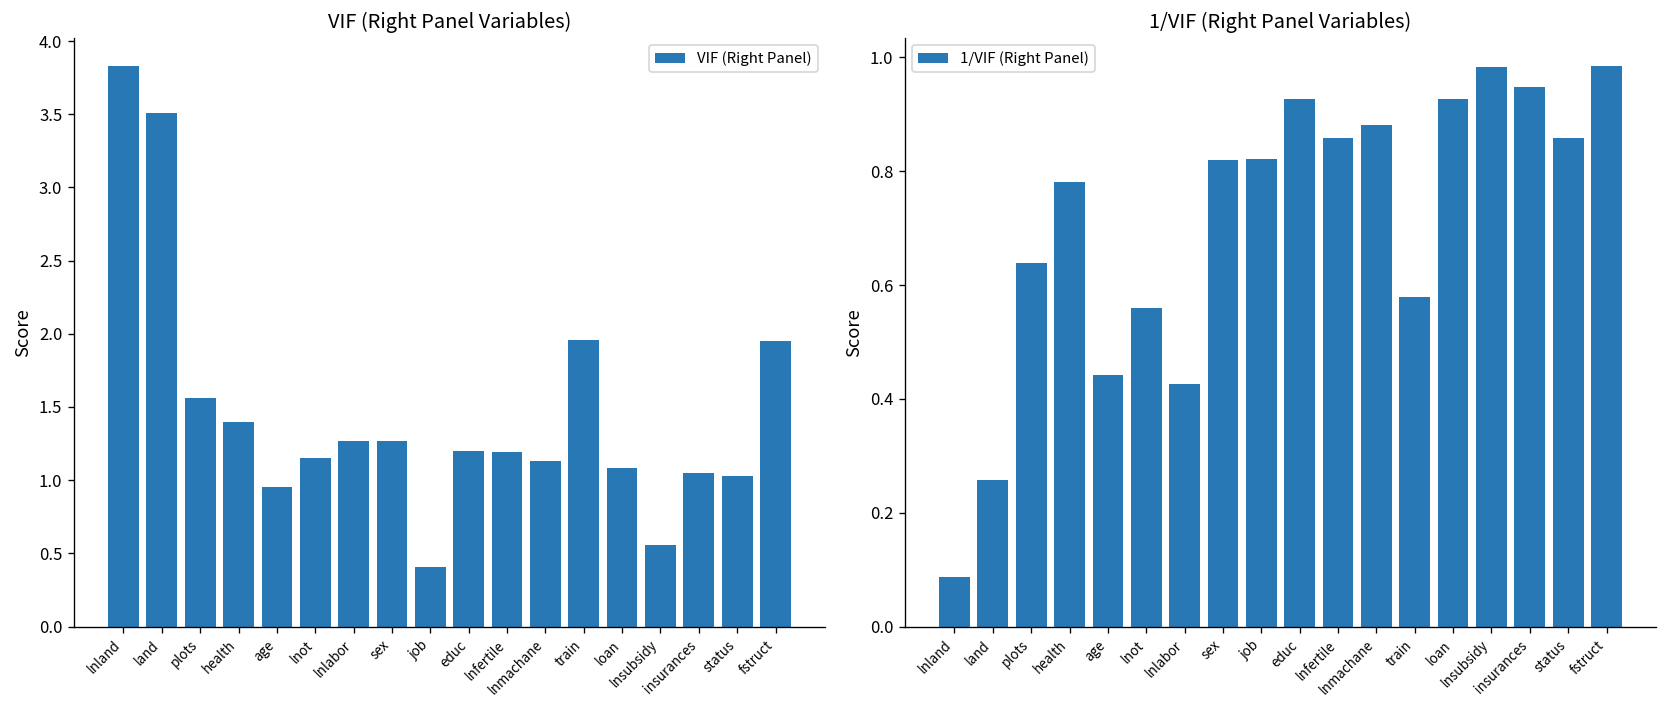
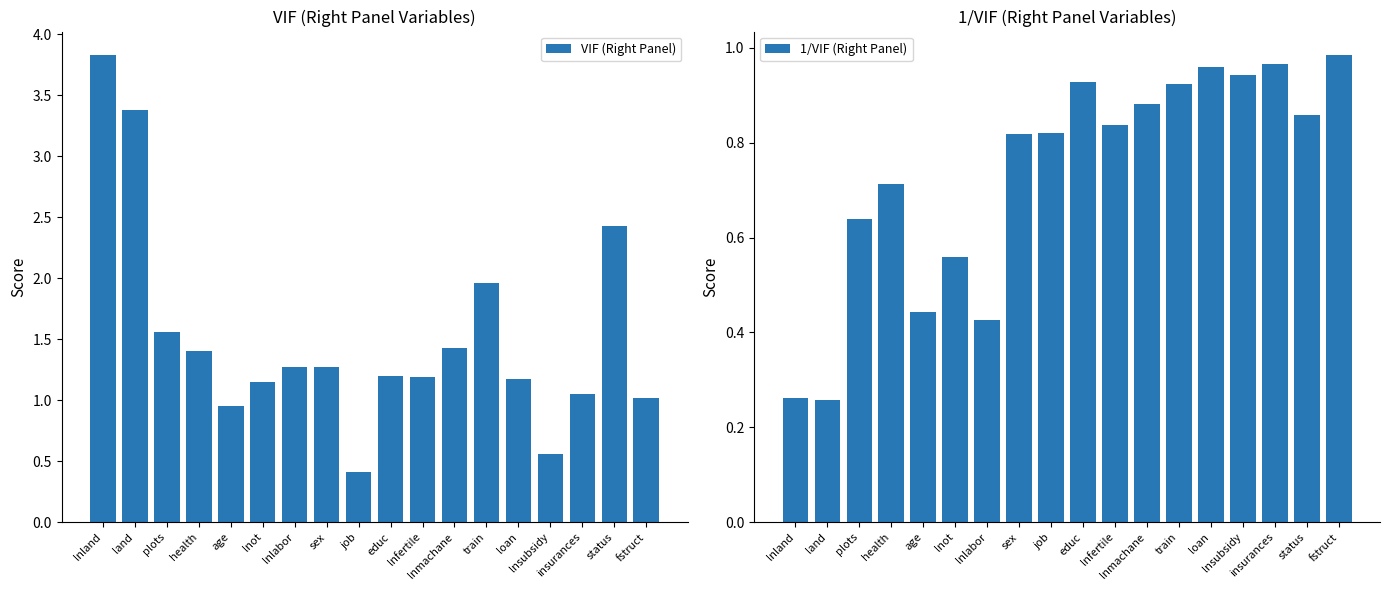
  {
    "VIF (Right Panel Variables)": {
      "lnland": 3.83,
-     "land": 3.51,
+     "land": 3.38,
      "plots": 1.56,
      "health": 1.40,
      "age": 0.95,
      "lnot": 1.15,
      "lnlabor": 1.27,
      "sex": 1.27,
      "job": 0.41,
      "educ": 1.20,
      "lnfertile": 1.19,
-     "lnmachane": 1.13,
+     "lnmachane": 1.43,
      "train": 1.96,
-     "loan": 1.08,
+     "loan": 1.17,
      "lnsubsidy": 0.56,
      "insurances": 1.05,
-     "status": 1.03,
-     "fstruct": 1.95
+     "status": 2.43,
+     "fstruct": 1.02
    },
    "1/VIF (Right Panel Variables)": {
-     "lnland": 0.09,
+     "lnland": 0.26,
      "land": 0.26,
      "plots": 0.64,
-     "health": 0.78,
+     "health": 0.71,
      "age": 0.44,
      "lnot": 0.56,
      "lnlabor": 0.43,
      "sex": 0.82,
      "job": 0.82,
      "educ": 0.93,
-     "lnfertile": 0.86,
+     "lnfertile": 0.84,
      "lnmachane": 0.88,
-     "train": 0.58,
-     "loan": 0.93,
-     "lnsubsidy": 0.98,
-     "insurances": 0.95,
+     "train": 0.92,
+     "loan": 0.96,
+     "lnsubsidy": 0.94,
+     "insurances": 0.97,
      "status": 0.86,
      "fstruct": 0.99
    }
  }
